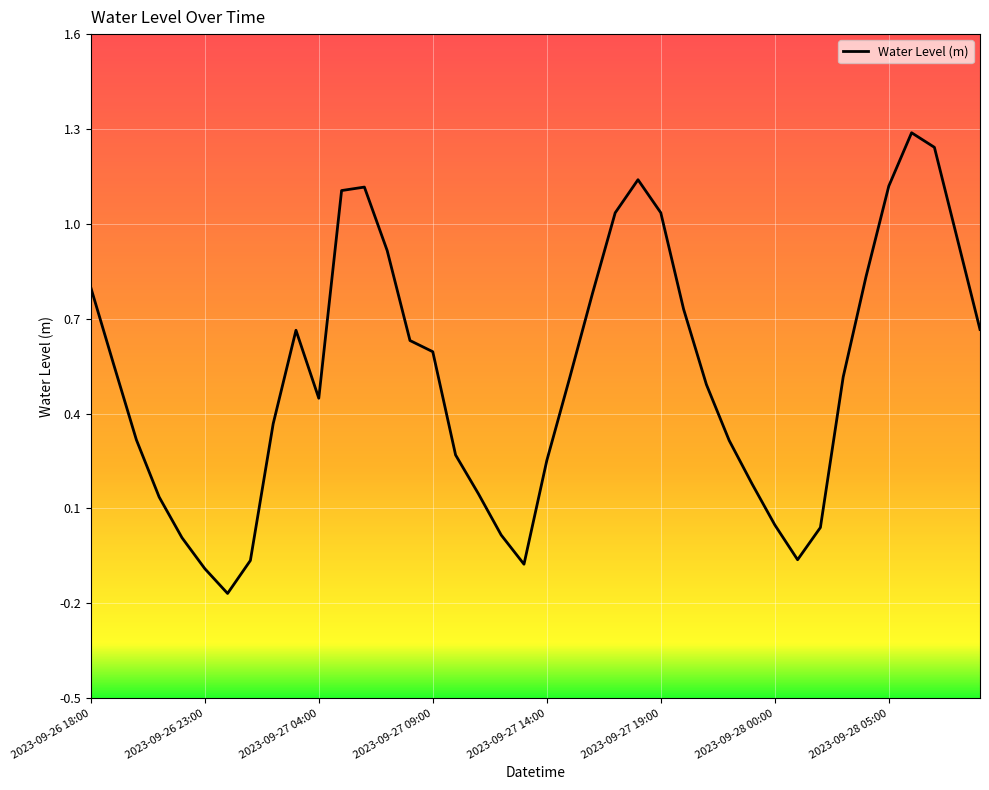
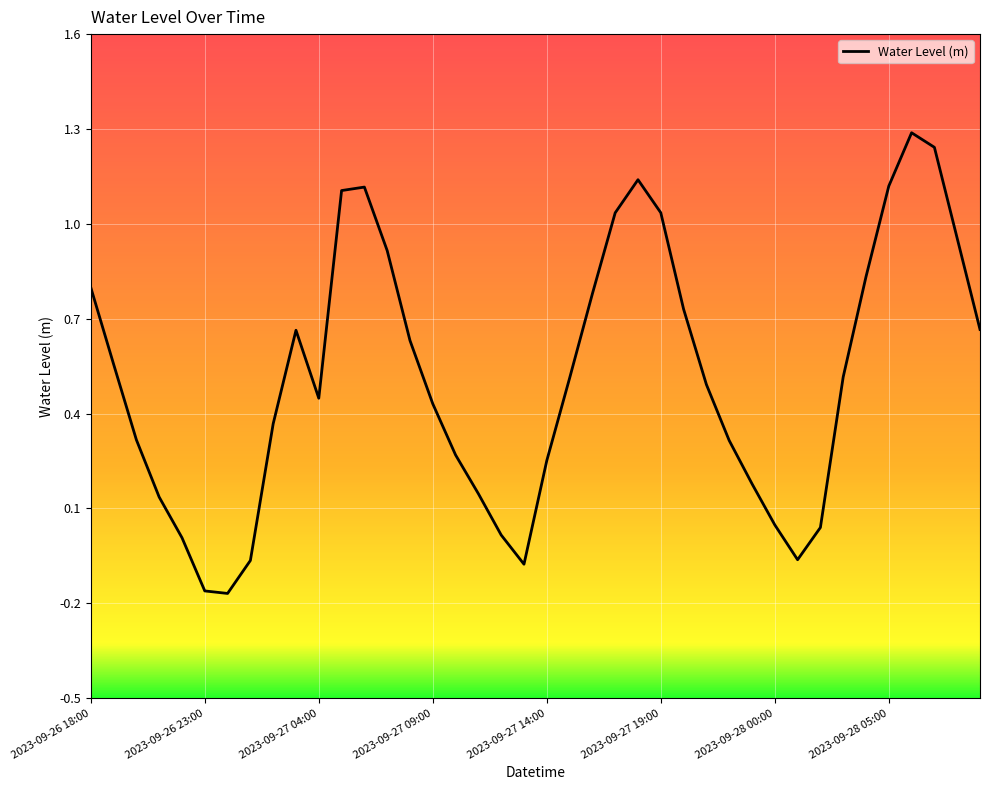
  {
    "2023-09-26 18:00": 0.80,
-   "2023-09-26 23:00": -0.09,
+   "2023-09-26 23:00": -0.16,
    "2023-09-27 04:00": 0.45,
-   "2023-09-27 09:00": 0.60,
+   "2023-09-27 09:00": 0.43,
    "2023-09-27 14:00": 0.25,
    "2023-09-27 19:00": 1.04,
    "2023-09-28 00:00": 0.05,
    "2023-09-28 05:00": 1.12
  }
